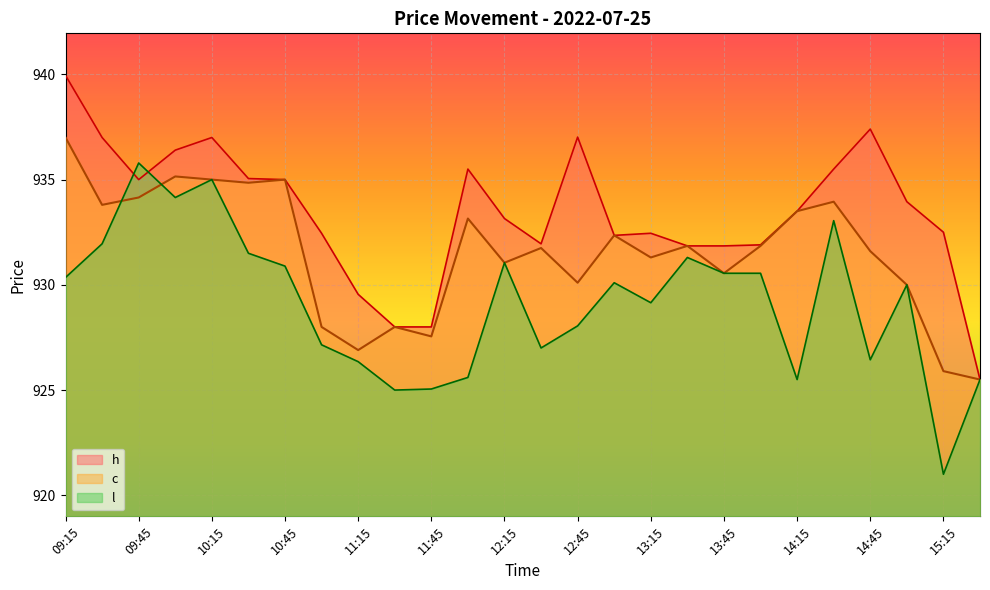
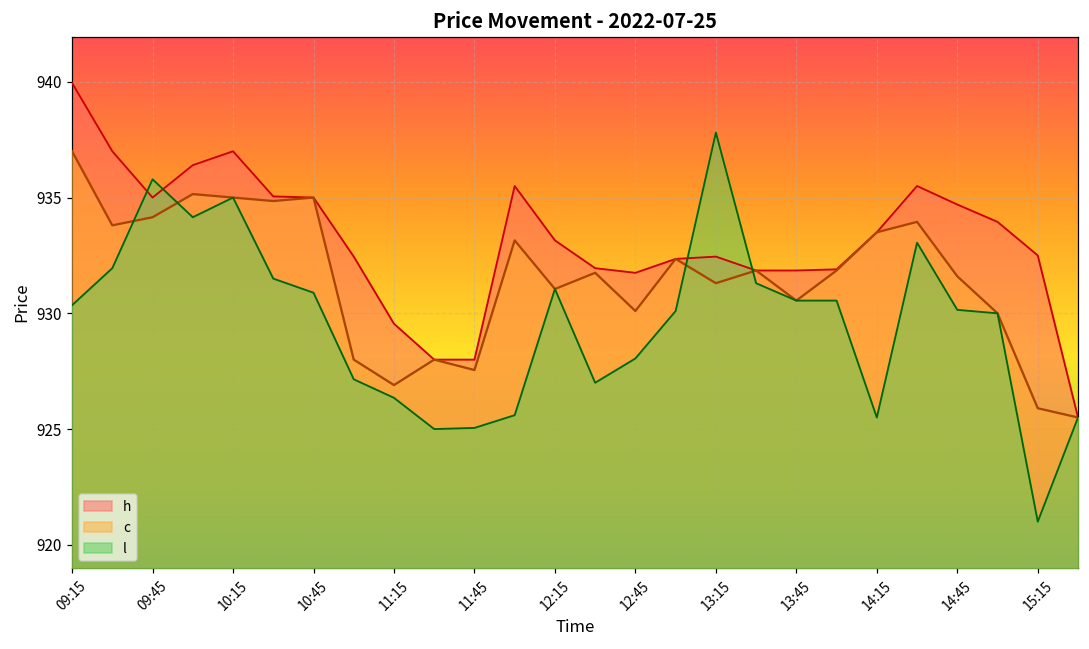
  {
    "h": {
      "09:15": 940.0,
      "09:45": 935.0,
      "10:15": 937.0,
      "11:15": 929.6,
      "11:45": 928.0,
      "12:15": 933.2,
-     "12:45": 937.0,
+     "12:45": 931.8,
      "13:15": 932.5,
      "13:45": 931.9,
-     "14:45": 937.4,
+     "14:45": 934.7,
      "15:15": 932.5
    },
    "c": {
      "09:15": 937.0,
      "09:45": 934.2,
      "11:15": 926.9,
      "11:45": 927.6,
      "12:45": 930.1,
      "13:15": 931.3,
      "14:45": 931.6,
      "15:15": 925.9
    },
    "l": {
      "09:15": 930.4,
      "09:45": 935.8,
      "10:45": 930.9,
      "11:15": 926.4,
      "11:45": 925.1,
      "12:45": 928.1,
-     "13:15": 929.2,
+     "13:15": 937.8,
      "14:15": 925.5,
-     "14:45": 926.4,
+     "14:45": 930.2,
      "15:15": 921.0
    }
  }
